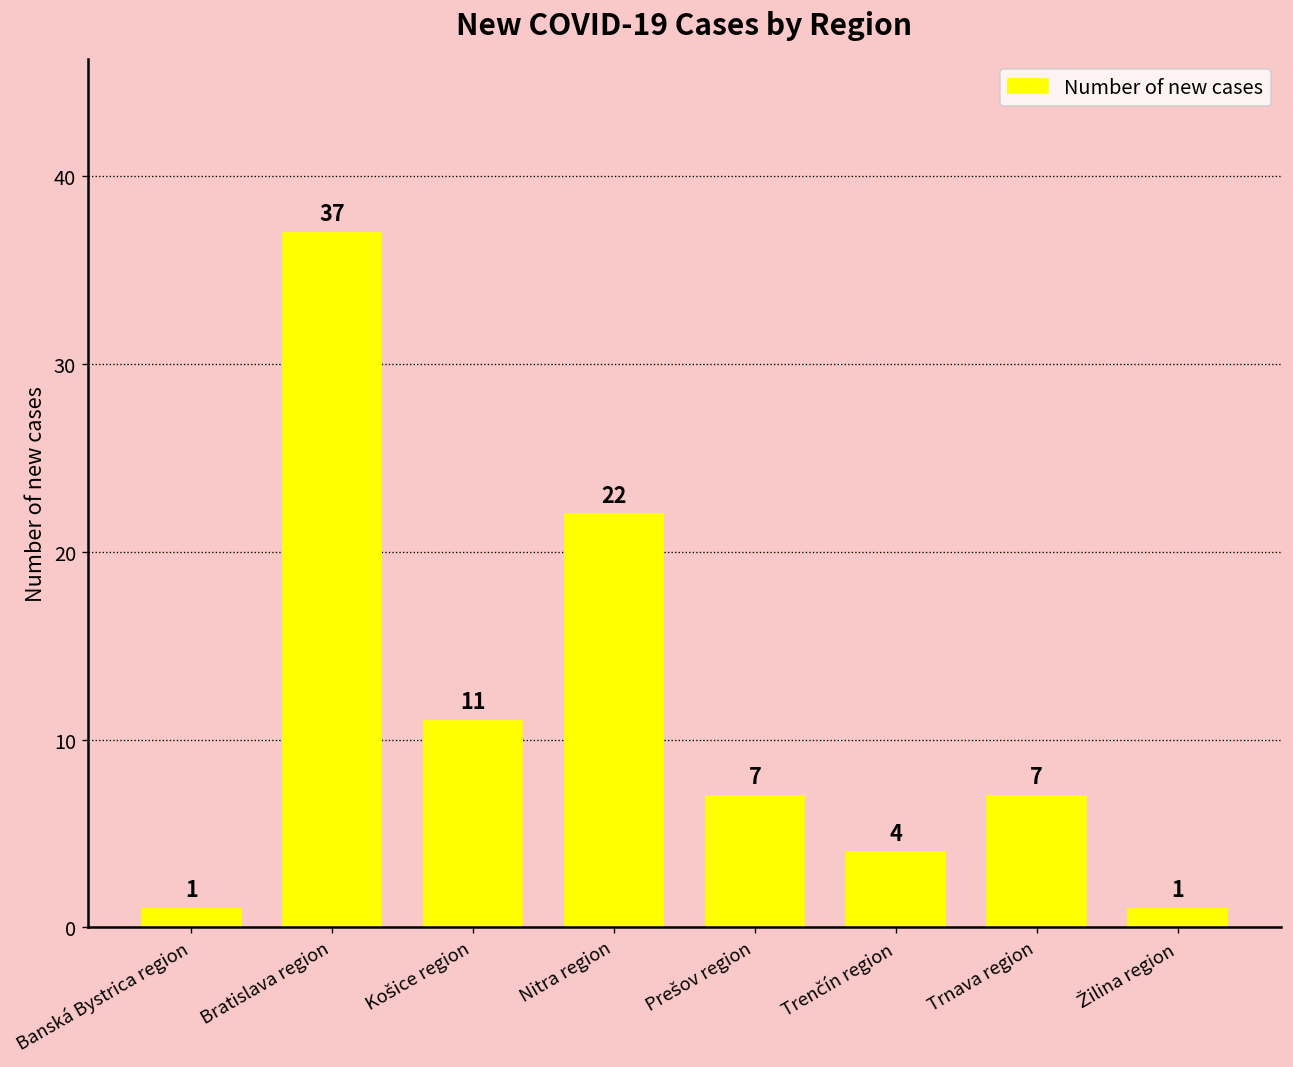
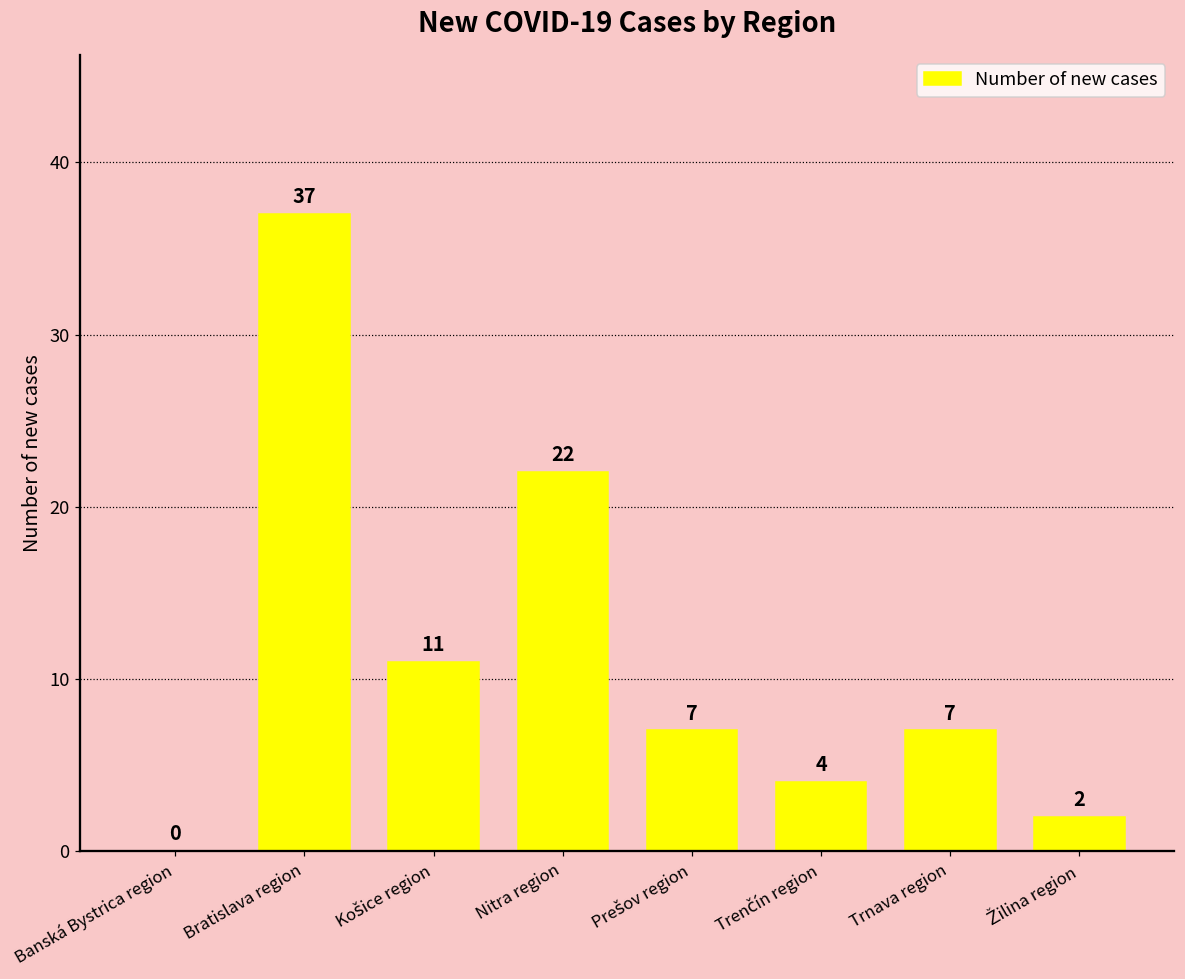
  {
-   "Banská Bystrica region": 1,
+   "Banská Bystrica region": 0,
    "Bratislava region": 37,
    "Košice region": 11,
    "Nitra region": 22,
    "Prešov region": 7,
    "Trenčín region": 4,
    "Trnava region": 7,
-   "Žilina region": 1
+   "Žilina region": 2
  }
